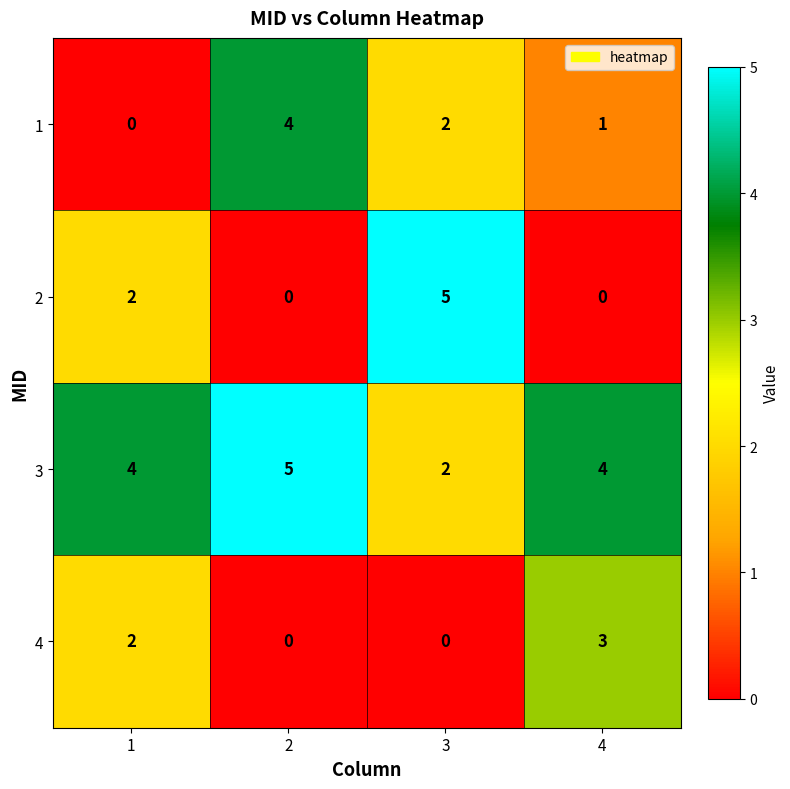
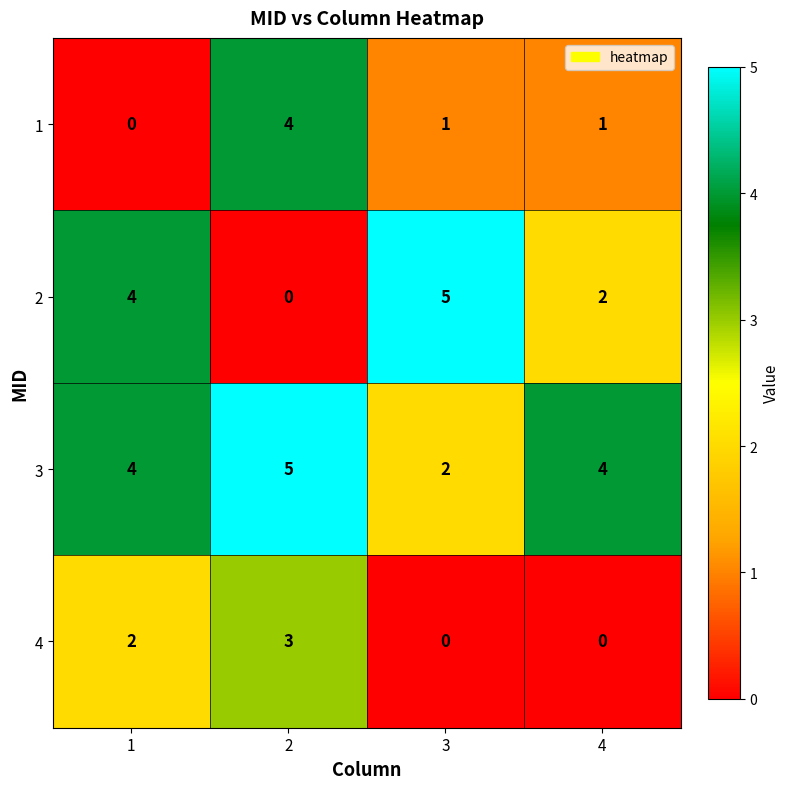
  {
    "1": {
      "1": 0,
      "2": 4,
-     "3": 2,
+     "3": 1,
      "4": 1
    },
    "2": {
-     "1": 2,
+     "1": 4,
      "2": 0,
      "3": 5,
-     "4": 0
+     "4": 2
    },
    "3": {
      "1": 4,
      "2": 5,
      "3": 2,
      "4": 4
    },
    "4": {
      "1": 2,
-     "2": 0,
+     "2": 3,
      "3": 0,
-     "4": 3
+     "4": 0
    }
  }
